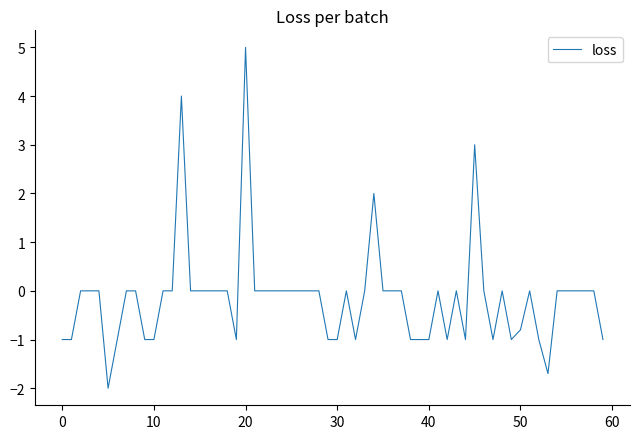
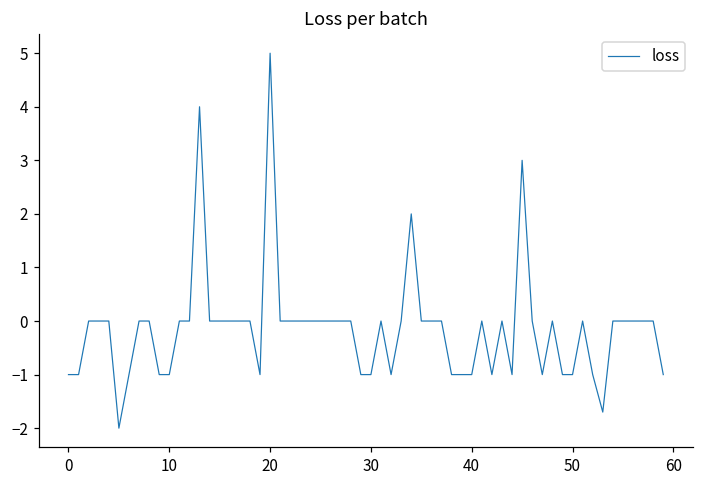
  {
    "0": -1.0,
    "10": -1.0,
    "20": 5.0,
    "30": -1.0,
    "40": -1.0,
-   "50": -0.8
+   "50": -1.0
  }
